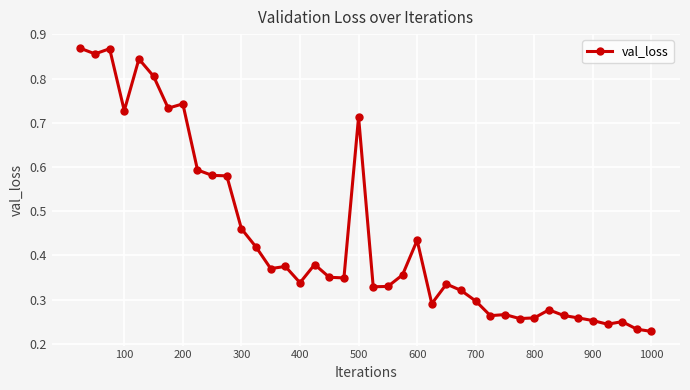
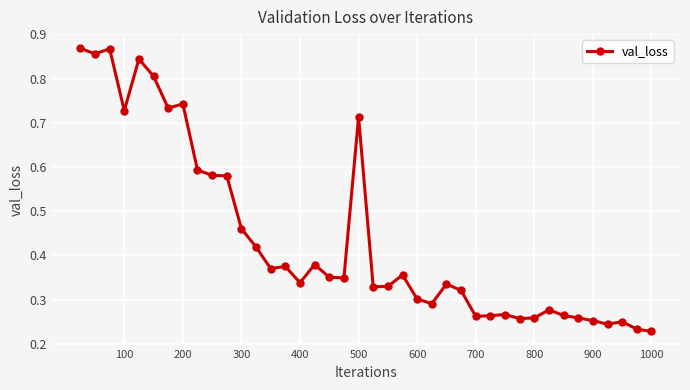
  {
    "100": 0.73,
    "200": 0.74,
    "300": 0.46,
    "400": 0.34,
    "500": 0.71,
-   "600": 0.43,
-   "700": 0.30,
+   "600": 0.30,
+   "700": 0.26,
    "800": 0.26,
    "900": 0.25,
    "1000": 0.23
  }
